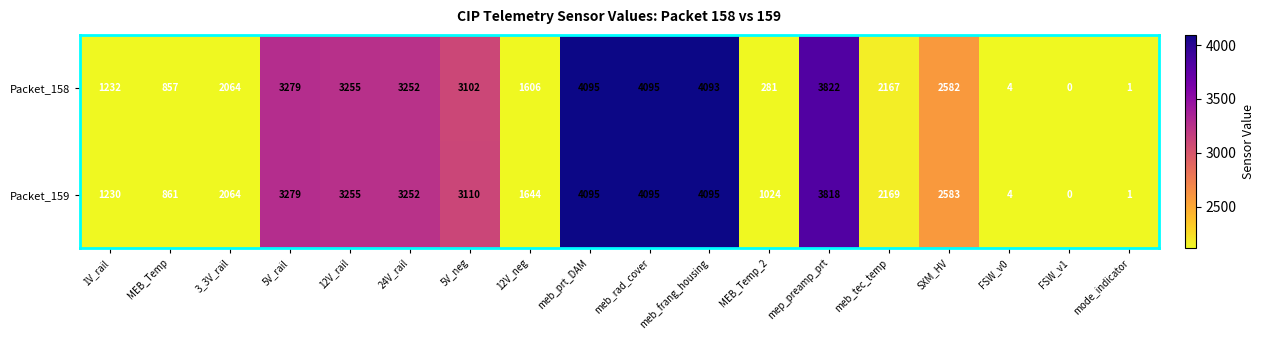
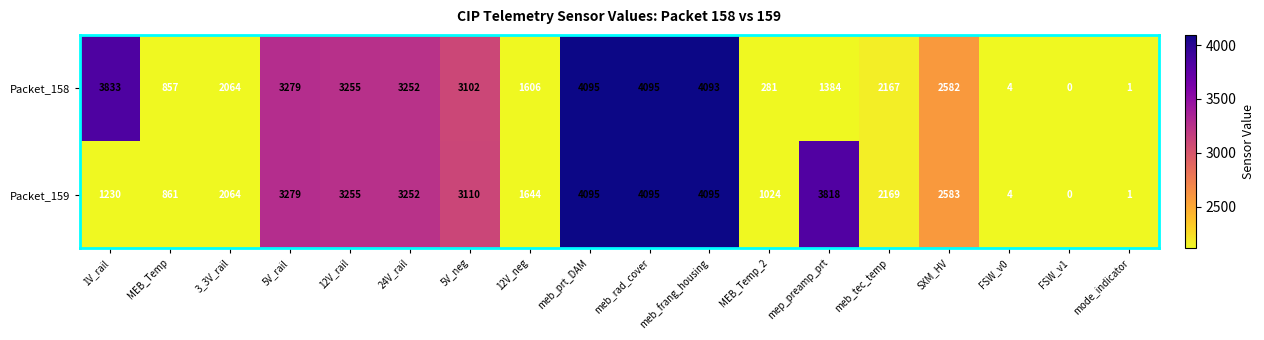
  {
    "Packet_158": {
-     "1V_rail": 1232,
+     "1V_rail": 3833,
      "MEB_Temp": 857,
      "3_3V_rail": 2064,
      "5V_rail": 3279,
      "12V_rail": 3255,
      "24V_rail": 3252,
      "5V_neg": 3102,
      "12V_neg": 1606,
      "meb_prt_DAM": 4095,
      "meb_rad_cover": 4095,
      "meb_frang_housing": 4093,
      "MEB_Temp_2": 281,
-     "mep_preamp_prt": 3822,
+     "mep_preamp_prt": 1384,
      "meb_tec_temp": 2167,
      "SXM_HV": 2582,
      "FSW_v0": 4,
      "FSW_v1": 0,
      "mode_indicator": 1
    },
    "Packet_159": {
      "1V_rail": 1230,
      "MEB_Temp": 861,
      "3_3V_rail": 2064,
      "5V_rail": 3279,
      "12V_rail": 3255,
      "24V_rail": 3252,
      "5V_neg": 3110,
      "12V_neg": 1644,
      "meb_prt_DAM": 4095,
      "meb_rad_cover": 4095,
      "meb_frang_housing": 4095,
      "MEB_Temp_2": 1024,
      "mep_preamp_prt": 3818,
      "meb_tec_temp": 2169,
      "SXM_HV": 2583,
      "FSW_v0": 4,
      "FSW_v1": 0,
      "mode_indicator": 1
    }
  }
